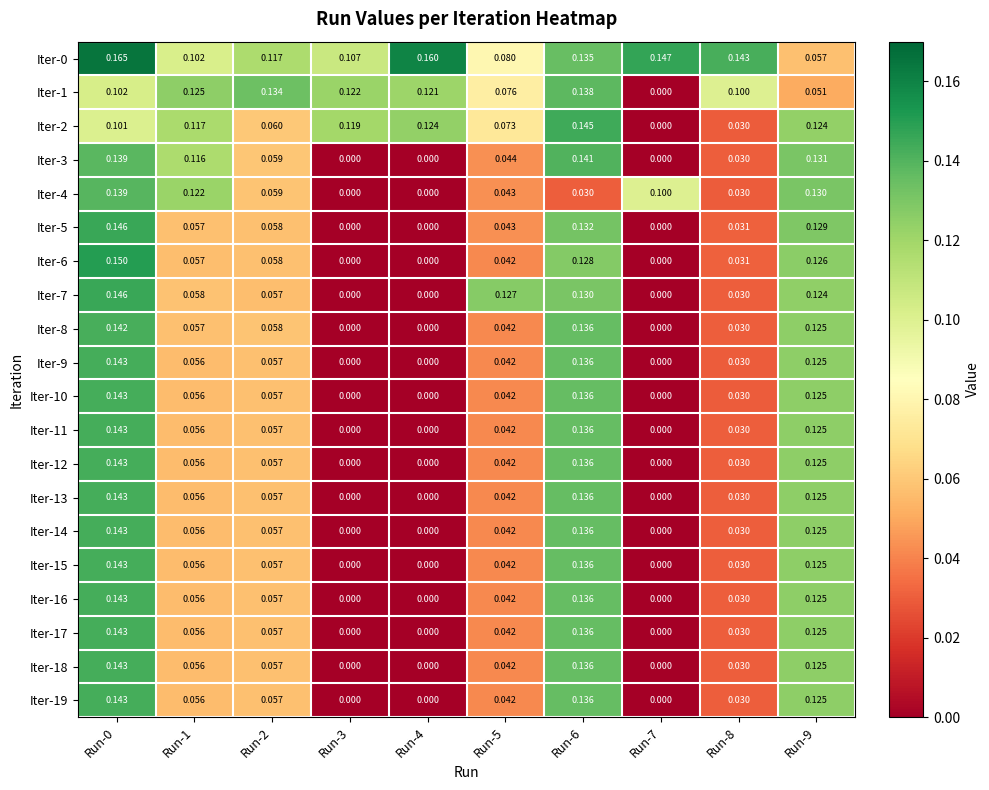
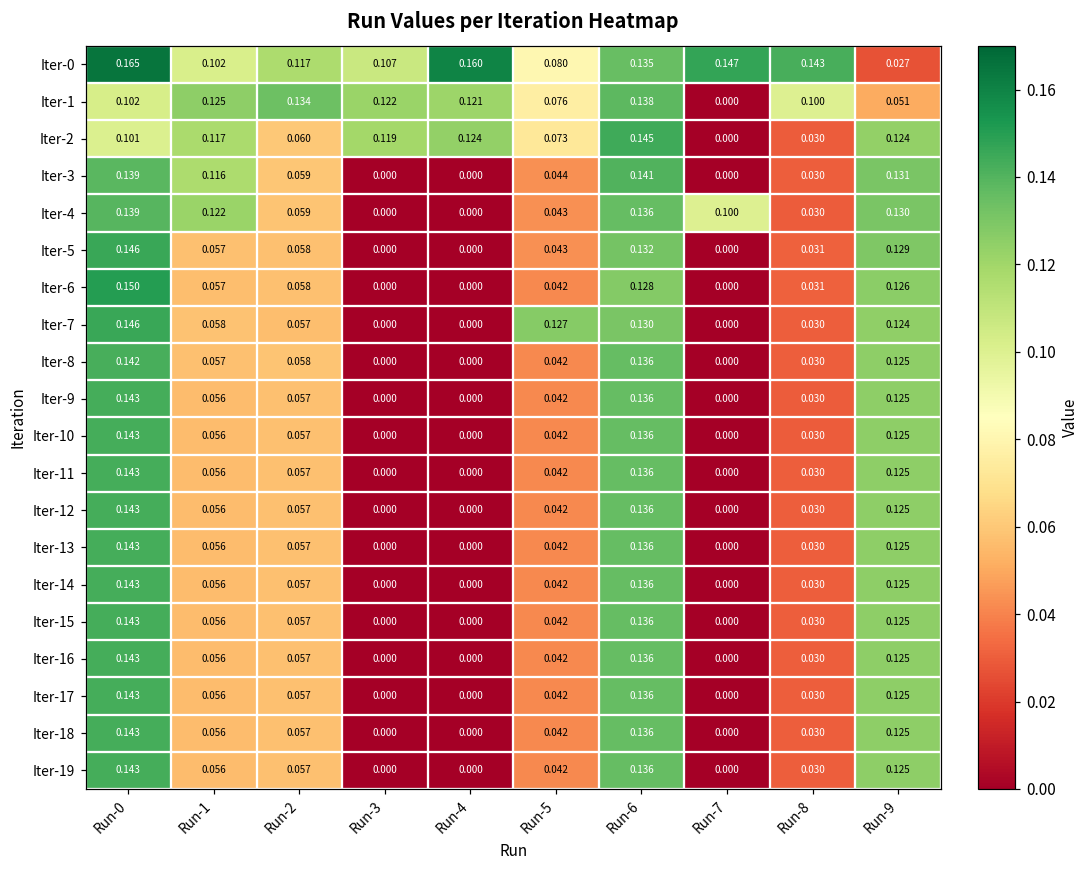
  {
    "Iter-0": {
      "Run-0": 0.165,
      "Run-1": 0.102,
      "Run-2": 0.117,
      "Run-3": 0.107,
      "Run-4": 0.160,
      "Run-5": 0.080,
      "Run-6": 0.135,
      "Run-7": 0.147,
      "Run-8": 0.143,
-     "Run-9": 0.057
+     "Run-9": 0.027
    },
    "Iter-1": {
      "Run-0": 0.102,
      "Run-1": 0.125,
      "Run-2": 0.134,
      "Run-3": 0.122,
      "Run-4": 0.121,
      "Run-5": 0.076,
      "Run-6": 0.138,
      "Run-7": 0.000,
      "Run-8": 0.100,
      "Run-9": 0.051
    },
    "Iter-2": {
      "Run-0": 0.101,
      "Run-1": 0.117,
      "Run-2": 0.060,
      "Run-3": 0.119,
      "Run-4": 0.124,
      "Run-5": 0.073,
      "Run-6": 0.145,
      "Run-7": 0.000,
      "Run-8": 0.030,
      "Run-9": 0.124
    },
    "Iter-3": {
      "Run-0": 0.139,
      "Run-1": 0.116,
      "Run-2": 0.059,
      "Run-3": 0.000,
      "Run-4": 0.000,
      "Run-5": 0.044,
      "Run-6": 0.141,
      "Run-7": 0.000,
      "Run-8": 0.030,
      "Run-9": 0.131
    },
    "Iter-4": {
      "Run-0": 0.139,
      "Run-1": 0.122,
      "Run-2": 0.059,
      "Run-3": 0.000,
      "Run-4": 0.000,
      "Run-5": 0.043,
-     "Run-6": 0.030,
+     "Run-6": 0.136,
      "Run-7": 0.100,
      "Run-8": 0.030,
      "Run-9": 0.130
    },
    "Iter-5": {
      "Run-0": 0.146,
      "Run-1": 0.057,
      "Run-2": 0.058,
      "Run-3": 0.000,
      "Run-4": 0.000,
      "Run-5": 0.043,
      "Run-6": 0.132,
      "Run-7": 0.000,
      "Run-8": 0.031,
      "Run-9": 0.129
    },
    "Iter-6": {
      "Run-0": 0.150,
      "Run-1": 0.057,
      "Run-2": 0.058,
      "Run-3": 0.000,
      "Run-4": 0.000,
      "Run-5": 0.042,
      "Run-6": 0.128,
      "Run-7": 0.000,
      "Run-8": 0.031,
      "Run-9": 0.126
    },
    "Iter-7": {
      "Run-0": 0.146,
      "Run-1": 0.058,
      "Run-2": 0.057,
      "Run-3": 0.000,
      "Run-4": 0.000,
      "Run-5": 0.127,
      "Run-6": 0.130,
      "Run-7": 0.000,
      "Run-8": 0.030,
      "Run-9": 0.124
    },
    "Iter-8": {
      "Run-0": 0.142,
      "Run-1": 0.057,
      "Run-2": 0.058,
      "Run-3": 0.000,
      "Run-4": 0.000,
      "Run-5": 0.042,
      "Run-6": 0.136,
      "Run-7": 0.000,
      "Run-8": 0.030,
      "Run-9": 0.125
    },
    "Iter-9": {
      "Run-0": 0.143,
      "Run-1": 0.056,
      "Run-2": 0.057,
      "Run-3": 0.000,
      "Run-4": 0.000,
      "Run-5": 0.042,
      "Run-6": 0.136,
      "Run-7": 0.000,
      "Run-8": 0.030,
      "Run-9": 0.125
    },
    "Iter-10": {
      "Run-0": 0.143,
      "Run-1": 0.056,
      "Run-2": 0.057,
      "Run-3": 0.000,
      "Run-4": 0.000,
      "Run-5": 0.042,
      "Run-6": 0.136,
      "Run-7": 0.000,
      "Run-8": 0.030,
      "Run-9": 0.125
    },
    "Iter-11": {
      "Run-0": 0.143,
      "Run-1": 0.056,
      "Run-2": 0.057,
      "Run-3": 0.000,
      "Run-4": 0.000,
      "Run-5": 0.042,
      "Run-6": 0.136,
      "Run-7": 0.000,
      "Run-8": 0.030,
      "Run-9": 0.125
    },
    "Iter-12": {
      "Run-0": 0.143,
      "Run-1": 0.056,
      "Run-2": 0.057,
      "Run-3": 0.000,
      "Run-4": 0.000,
      "Run-5": 0.042,
      "Run-6": 0.136,
      "Run-7": 0.000,
      "Run-8": 0.030,
      "Run-9": 0.125
    },
    "Iter-13": {
      "Run-0": 0.143,
      "Run-1": 0.056,
      "Run-2": 0.057,
      "Run-3": 0.000,
      "Run-4": 0.000,
      "Run-5": 0.042,
      "Run-6": 0.136,
      "Run-7": 0.000,
      "Run-8": 0.030,
      "Run-9": 0.125
    },
    "Iter-14": {
      "Run-0": 0.143,
      "Run-1": 0.056,
      "Run-2": 0.057,
      "Run-3": 0.000,
      "Run-4": 0.000,
      "Run-5": 0.042,
      "Run-6": 0.136,
      "Run-7": 0.000,
      "Run-8": 0.030,
      "Run-9": 0.125
    },
    "Iter-15": {
      "Run-0": 0.143,
      "Run-1": 0.056,
      "Run-2": 0.057,
      "Run-3": 0.000,
      "Run-4": 0.000,
      "Run-5": 0.042,
      "Run-6": 0.136,
      "Run-7": 0.000,
      "Run-8": 0.030,
      "Run-9": 0.125
    },
    "Iter-16": {
      "Run-0": 0.143,
      "Run-1": 0.056,
      "Run-2": 0.057,
      "Run-3": 0.000,
      "Run-4": 0.000,
      "Run-5": 0.042,
      "Run-6": 0.136,
      "Run-7": 0.000,
      "Run-8": 0.030,
      "Run-9": 0.125
    },
    "Iter-17": {
      "Run-0": 0.143,
      "Run-1": 0.056,
      "Run-2": 0.057,
      "Run-3": 0.000,
      "Run-4": 0.000,
      "Run-5": 0.042,
      "Run-6": 0.136,
      "Run-7": 0.000,
      "Run-8": 0.030,
      "Run-9": 0.125
    },
    "Iter-18": {
      "Run-0": 0.143,
      "Run-1": 0.056,
      "Run-2": 0.057,
      "Run-3": 0.000,
      "Run-4": 0.000,
      "Run-5": 0.042,
      "Run-6": 0.136,
      "Run-7": 0.000,
      "Run-8": 0.030,
      "Run-9": 0.125
    },
    "Iter-19": {
      "Run-0": 0.143,
      "Run-1": 0.056,
      "Run-2": 0.057,
      "Run-3": 0.000,
      "Run-4": 0.000,
      "Run-5": 0.042,
      "Run-6": 0.136,
      "Run-7": 0.000,
      "Run-8": 0.030,
      "Run-9": 0.125
    }
  }
